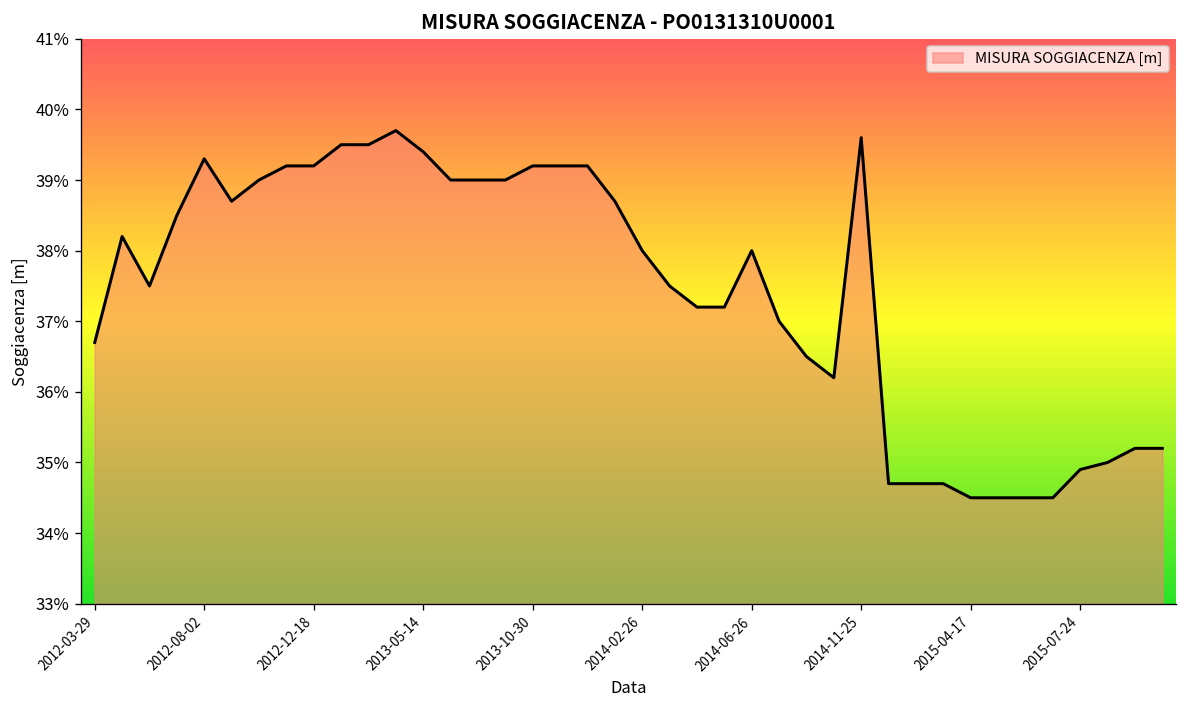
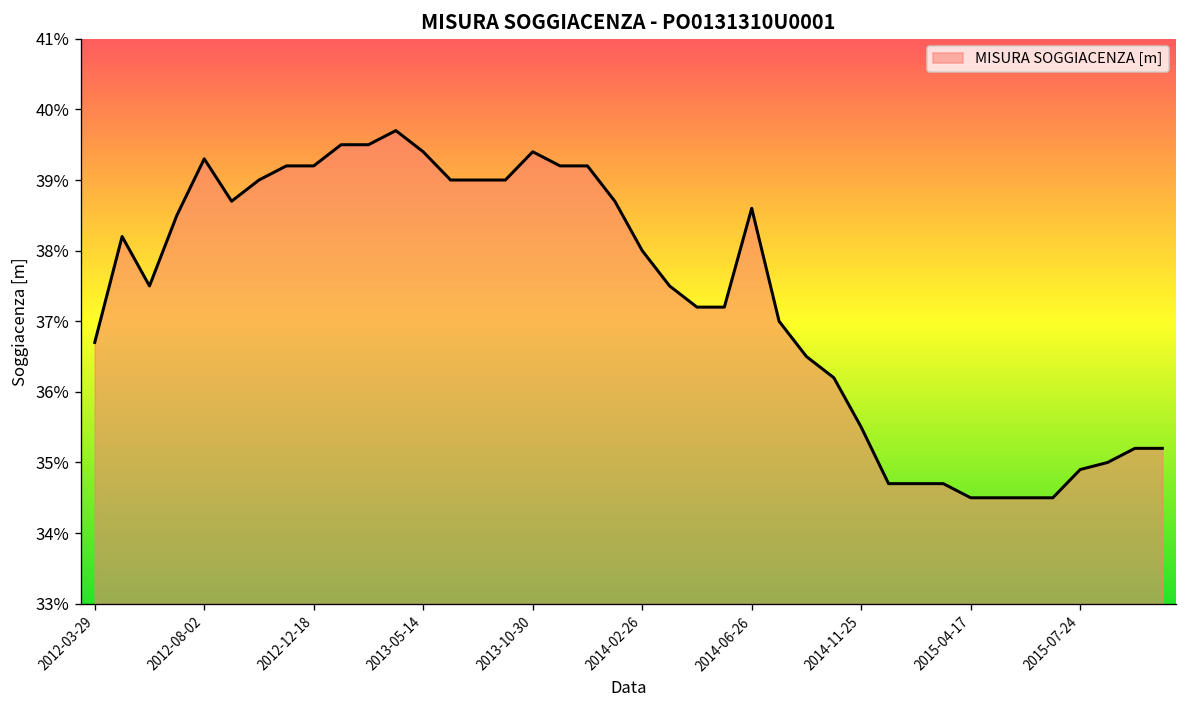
  {
    "2012-03-29": "36.7%",
    "2012-08-02": "39.3%",
    "2012-12-18": "39.2%",
    "2013-05-14": "39.4%",
-   "2013-10-30": "39.2%",
+   "2013-10-30": "39.4%",
    "2014-02-26": "38.0%",
-   "2014-06-26": "38.0%",
-   "2014-11-25": "39.6%",
+   "2014-06-26": "38.6%",
+   "2014-11-25": "35.5%",
    "2015-04-17": "34.5%",
    "2015-07-24": "34.9%"
  }
